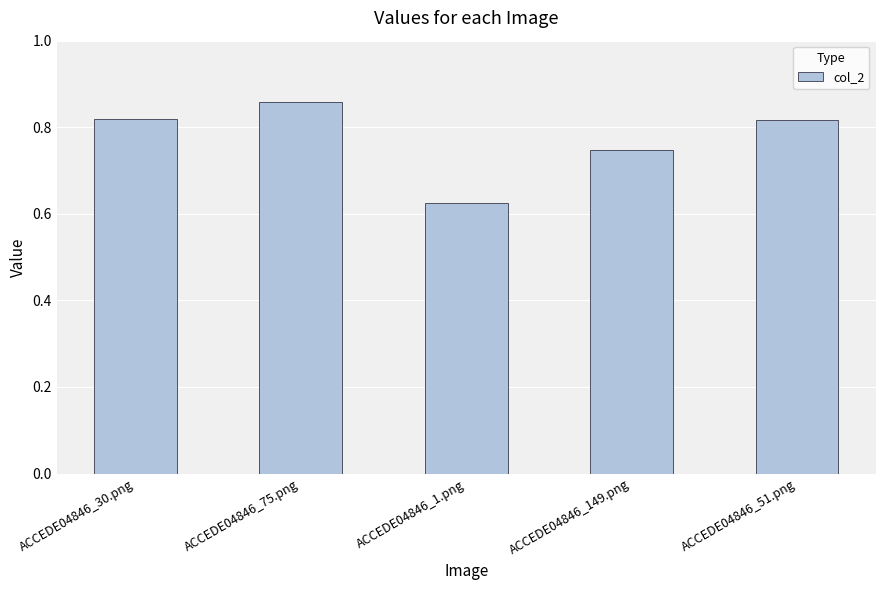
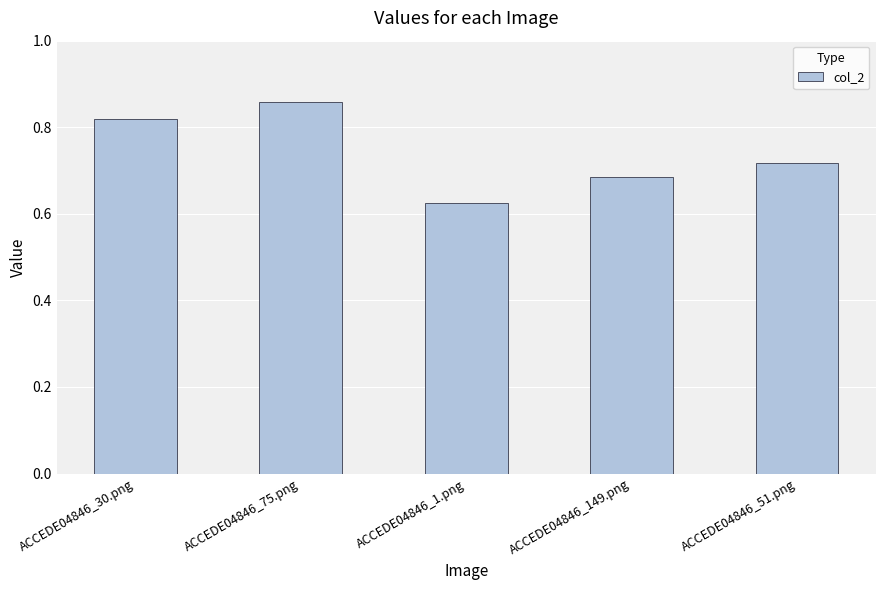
  {
    "ACCEDE04846_30.png": 0.82,
    "ACCEDE04846_75.png": 0.86,
    "ACCEDE04846_1.png": 0.62,
-   "ACCEDE04846_149.png": 0.75,
-   "ACCEDE04846_51.png": 0.82
+   "ACCEDE04846_149.png": 0.69,
+   "ACCEDE04846_51.png": 0.72
  }
